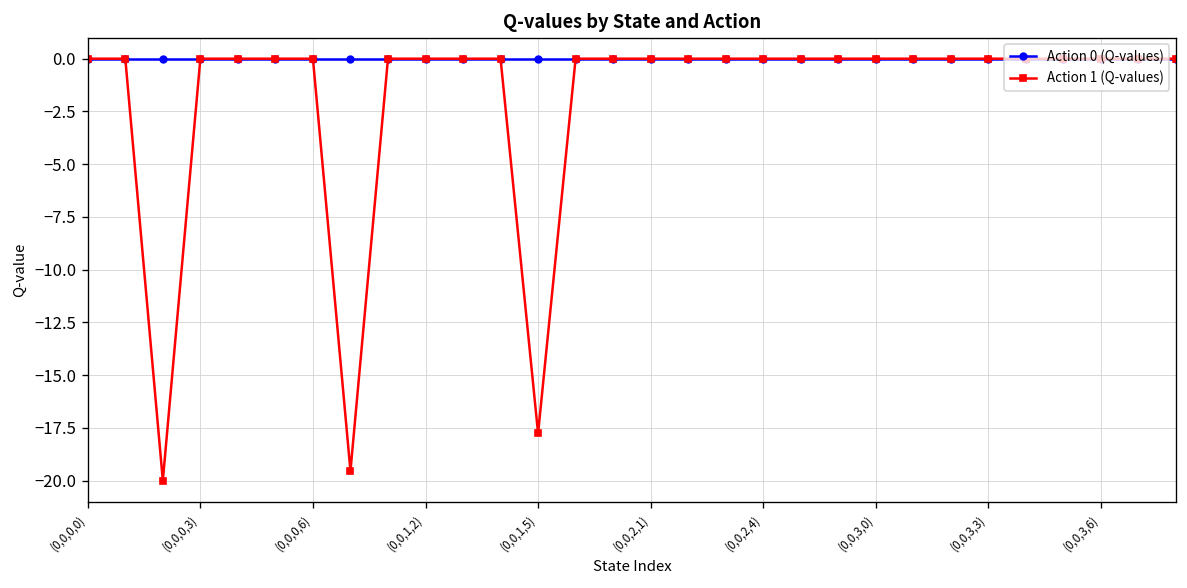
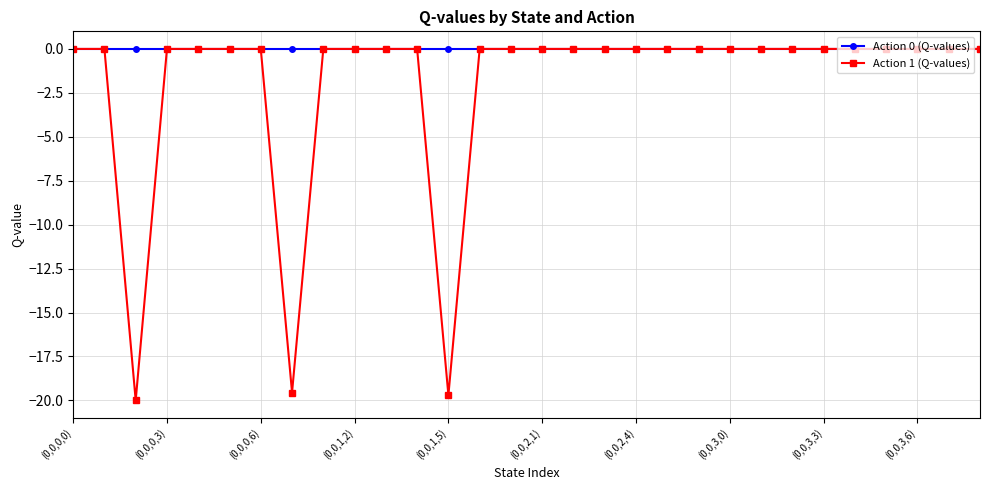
  {
    "Action 0 (Q-values)": {
      "(0,0,1,5)": 0.0
    },
    "Action 1 (Q-values)": {
-     "(0,0,1,5)": -17.8
+     "(0,0,1,5)": -19.7
    }
  }
